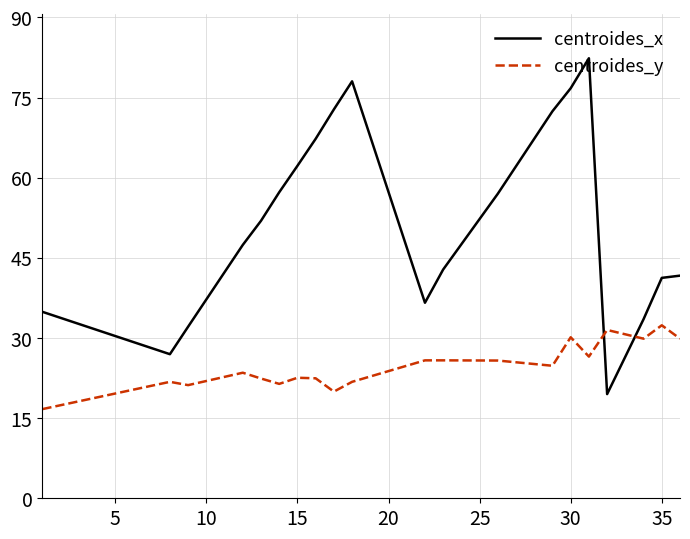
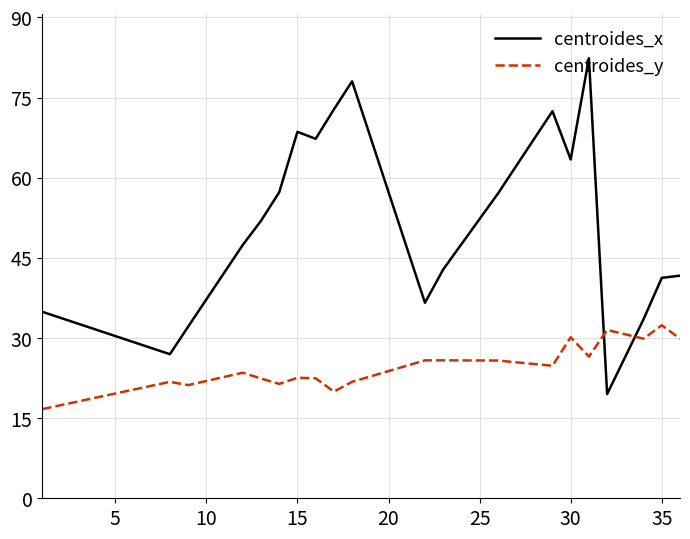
  {
    "centroides_x": {
-     "15": 62,
-     "30": 77,
+     "15": 69,
+     "30": 63,
      "35": 41
    },
    "centroides_y": {
      "15": 23,
      "30": 30,
      "35": 32
    }
  }
